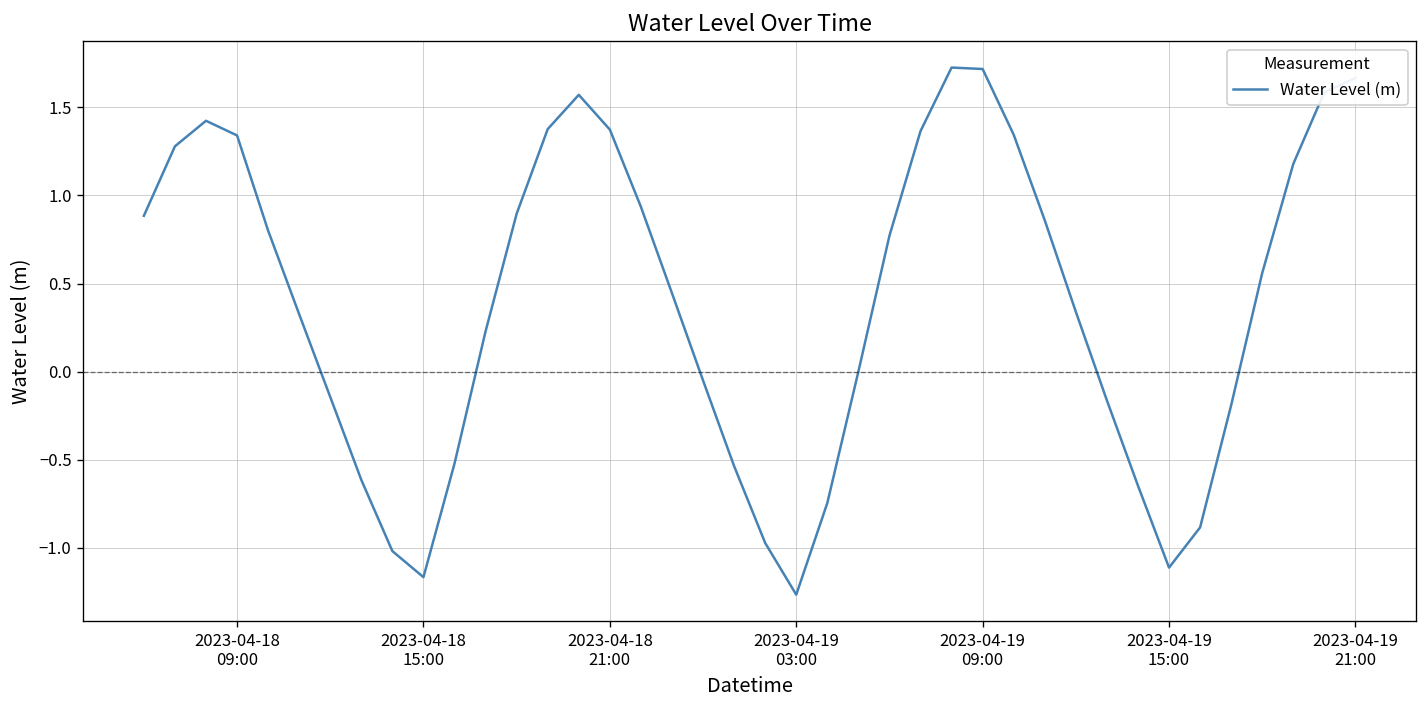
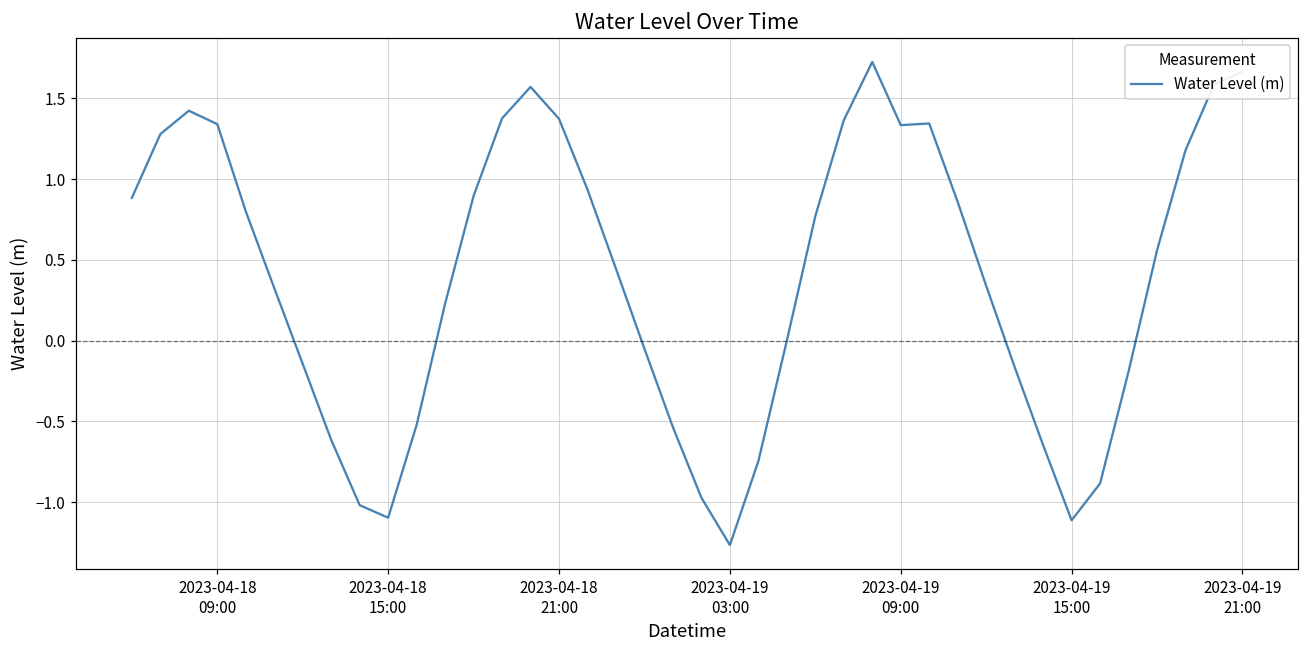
  {
    "2023-04-18 09:00": 1.34,
-   "2023-04-18 15:00": -1.17,
+   "2023-04-18 15:00": -1.10,
    "2023-04-18 21:00": 1.37,
    "2023-04-19 03:00": -1.27,
-   "2023-04-19 09:00": 1.72,
+   "2023-04-19 09:00": 1.33,
    "2023-04-19 15:00": -1.11
  }
